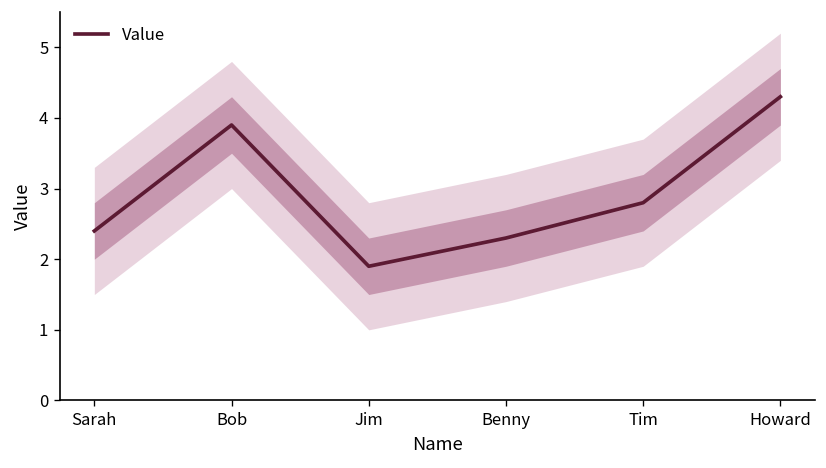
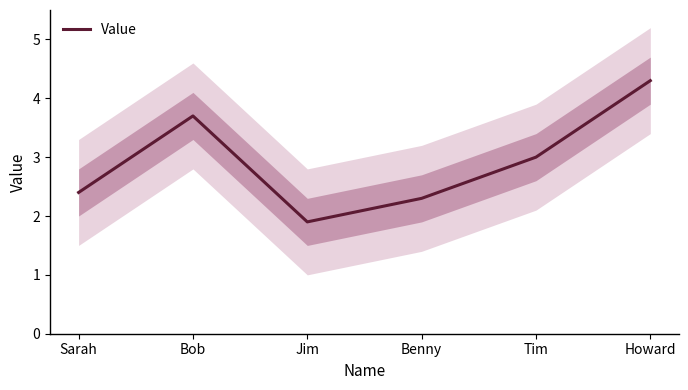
  {
    "Value": {
      "Sarah": 2.4,
-     "Bob": 3.9,
+     "Bob": 3.7,
      "Jim": 1.9,
      "Benny": 2.3,
-     "Tim": 2.8,
+     "Tim": 3.0,
      "Howard": 4.3
    }
  }
